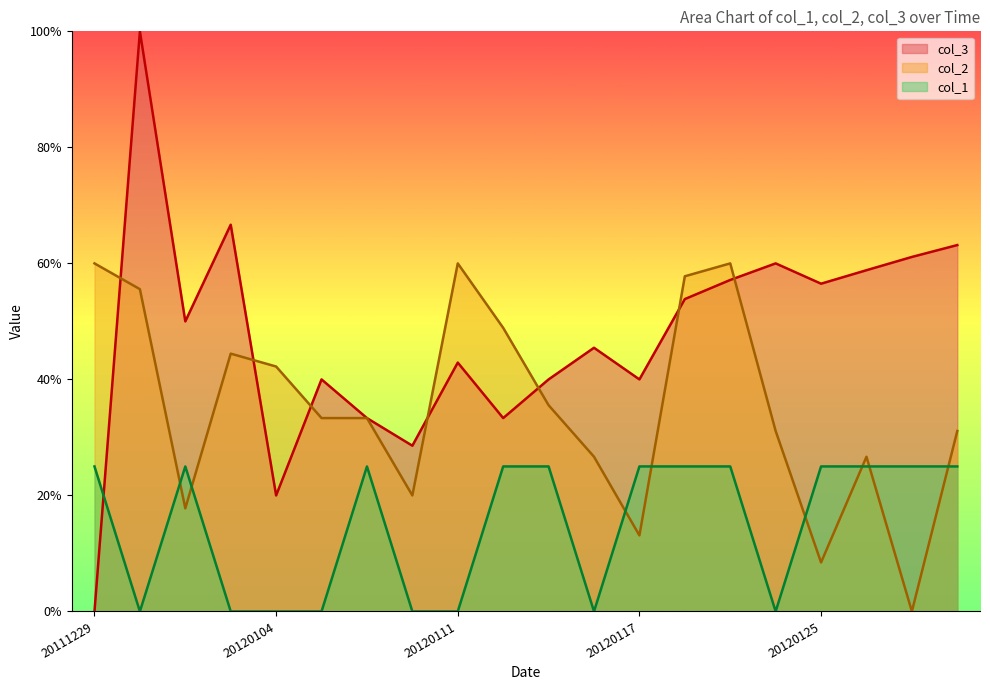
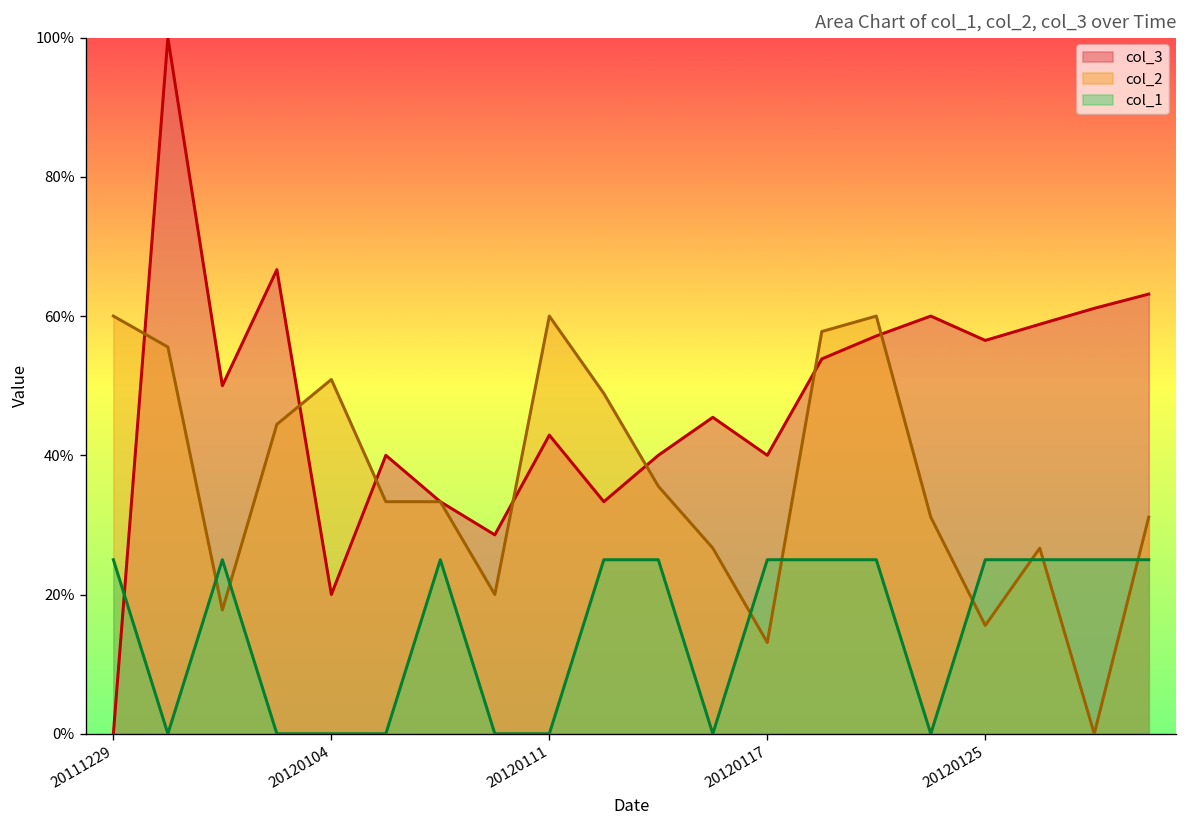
  {
    "col_3": {
      "20111229": "0%",
      "20120104": "20%",
      "20120111": "43%",
      "20120117": "40%",
      "20120125": "56%"
    },
    "col_2": {
      "20111229": "60%",
-     "20120104": "42%",
+     "20120104": "51%",
      "20120111": "60%",
      "20120117": "13%",
-     "20120125": "8%"
+     "20120125": "16%"
    },
    "col_1": {
      "20111229": "25%",
      "20120104": "0%",
      "20120111": "0%",
      "20120117": "25%",
      "20120125": "25%"
    }
  }
